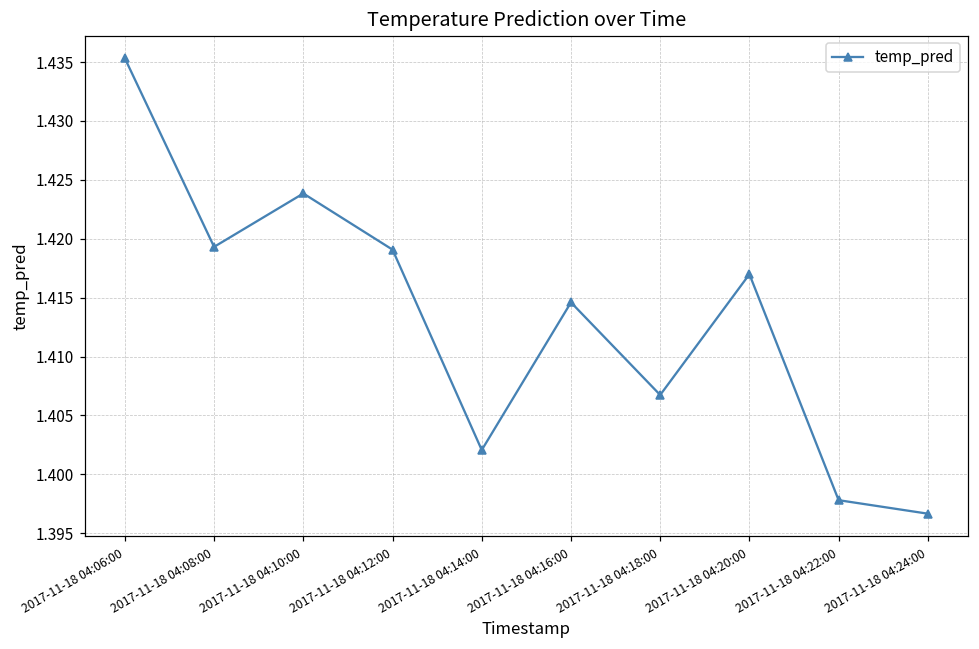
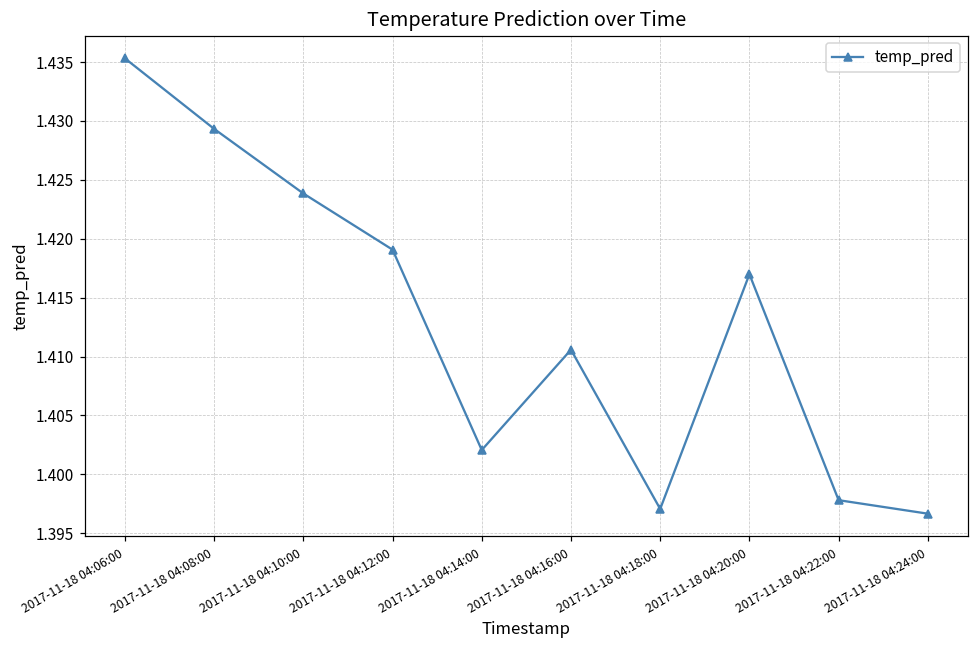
  {
    "2017-11-18 04:06:00": 1.4353,
-   "2017-11-18 04:08:00": 1.4193,
+   "2017-11-18 04:08:00": 1.4293,
    "2017-11-18 04:10:00": 1.4238,
    "2017-11-18 04:12:00": 1.4191,
    "2017-11-18 04:14:00": 1.4021,
-   "2017-11-18 04:16:00": 1.4146,
-   "2017-11-18 04:18:00": 1.4067,
+   "2017-11-18 04:16:00": 1.4106,
+   "2017-11-18 04:18:00": 1.3971,
    "2017-11-18 04:20:00": 1.4170,
    "2017-11-18 04:22:00": 1.3978,
    "2017-11-18 04:24:00": 1.3967
  }
